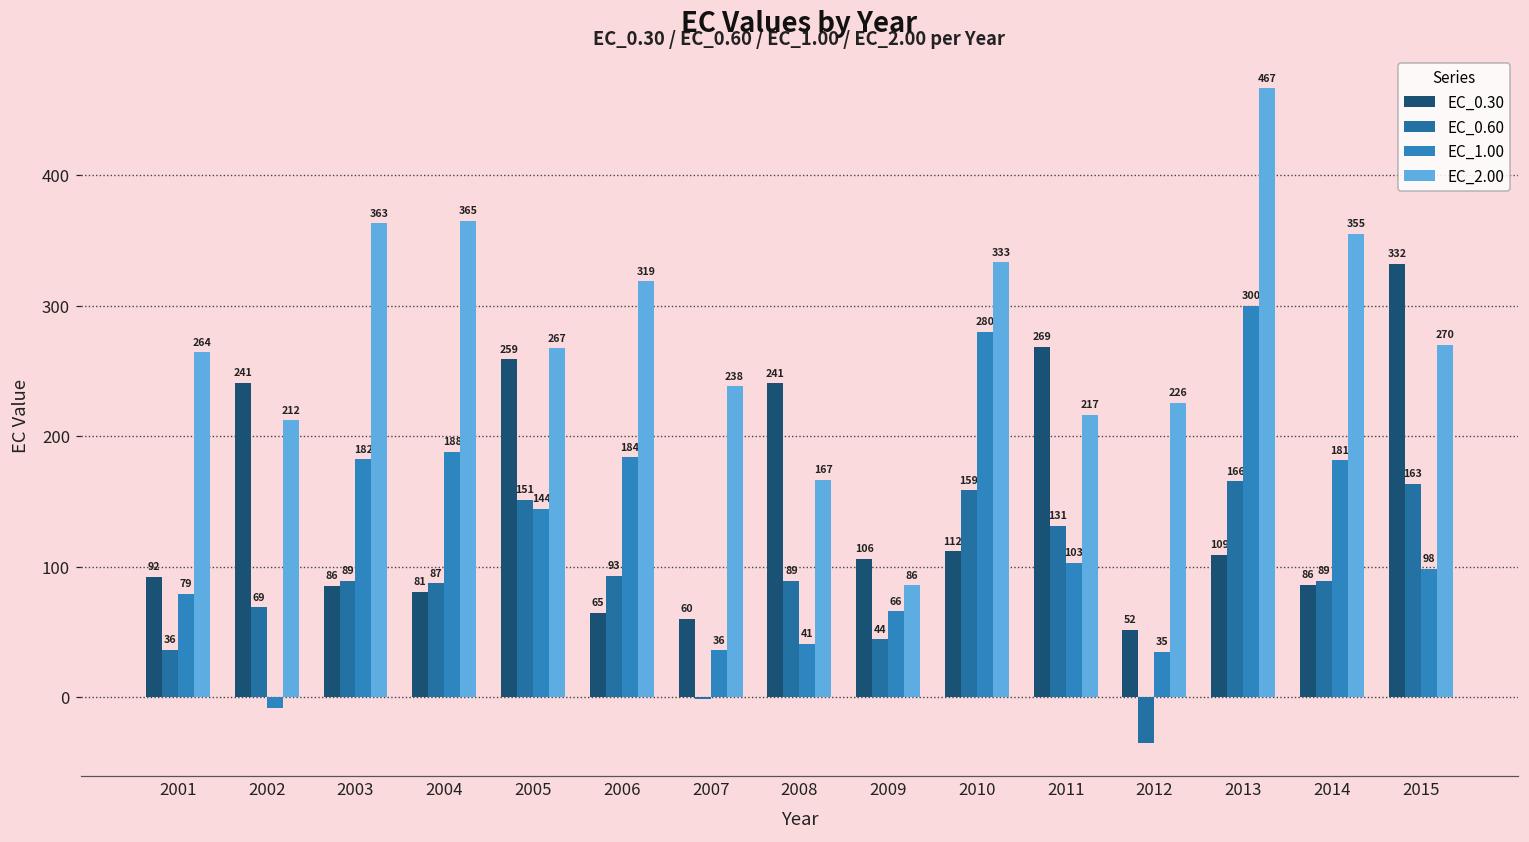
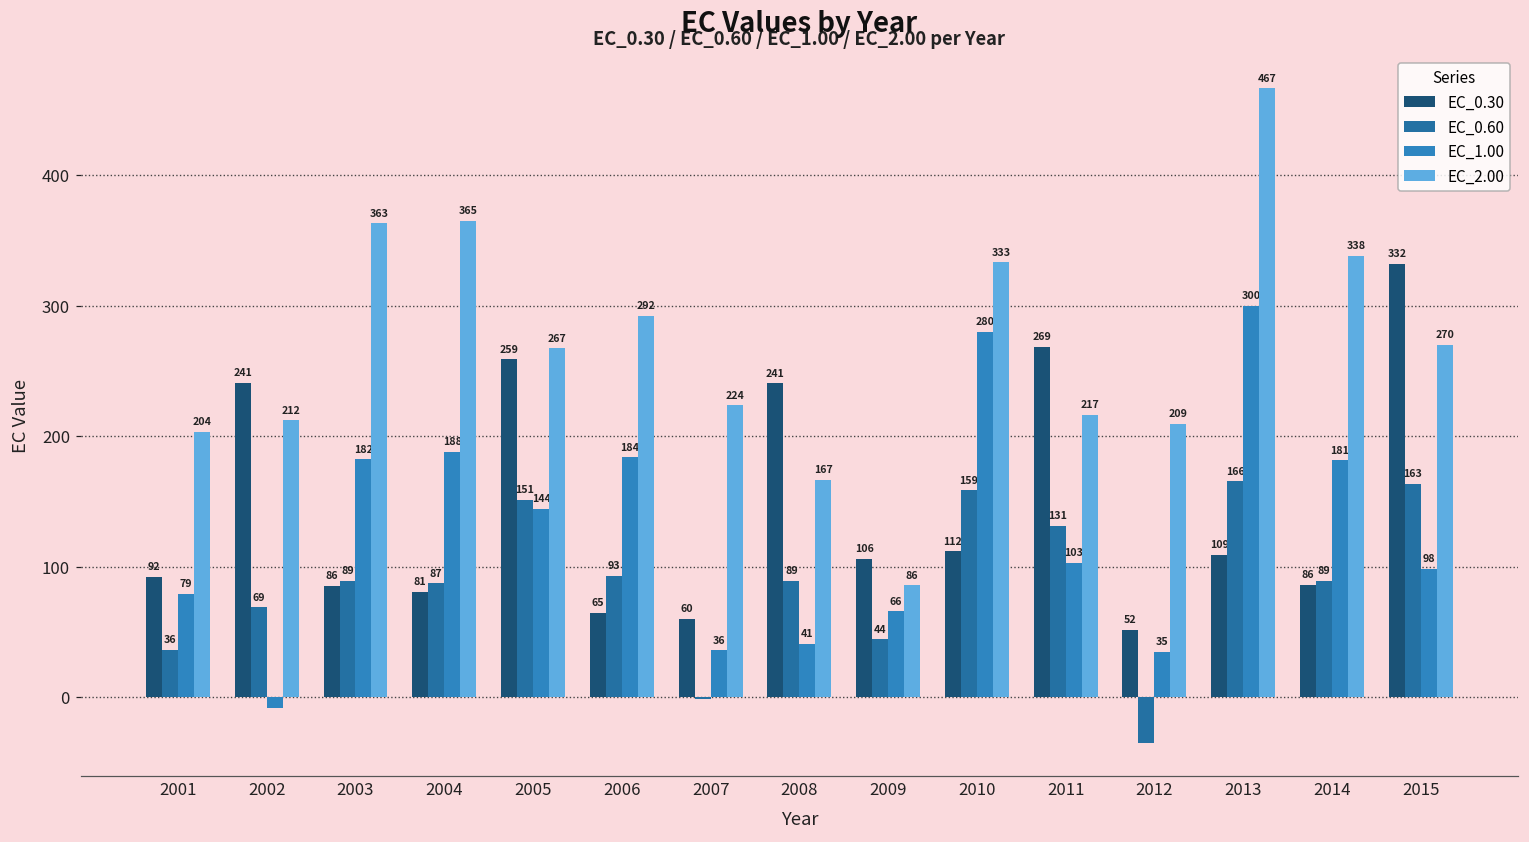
  {
    "EC_2.00": {
-     "2001": 264,
+     "2001": 204,
      "2002": 212,
      "2003": 363,
      "2004": 365,
      "2005": 267,
-     "2006": 319,
-     "2007": 238,
+     "2006": 292,
+     "2007": 224,
      "2008": 167,
      "2009": 86,
      "2010": 333,
      "2011": 217,
-     "2012": 226,
+     "2012": 209,
      "2013": 467,
-     "2014": 355,
+     "2014": 338,
      "2015": 270
    }
  }
